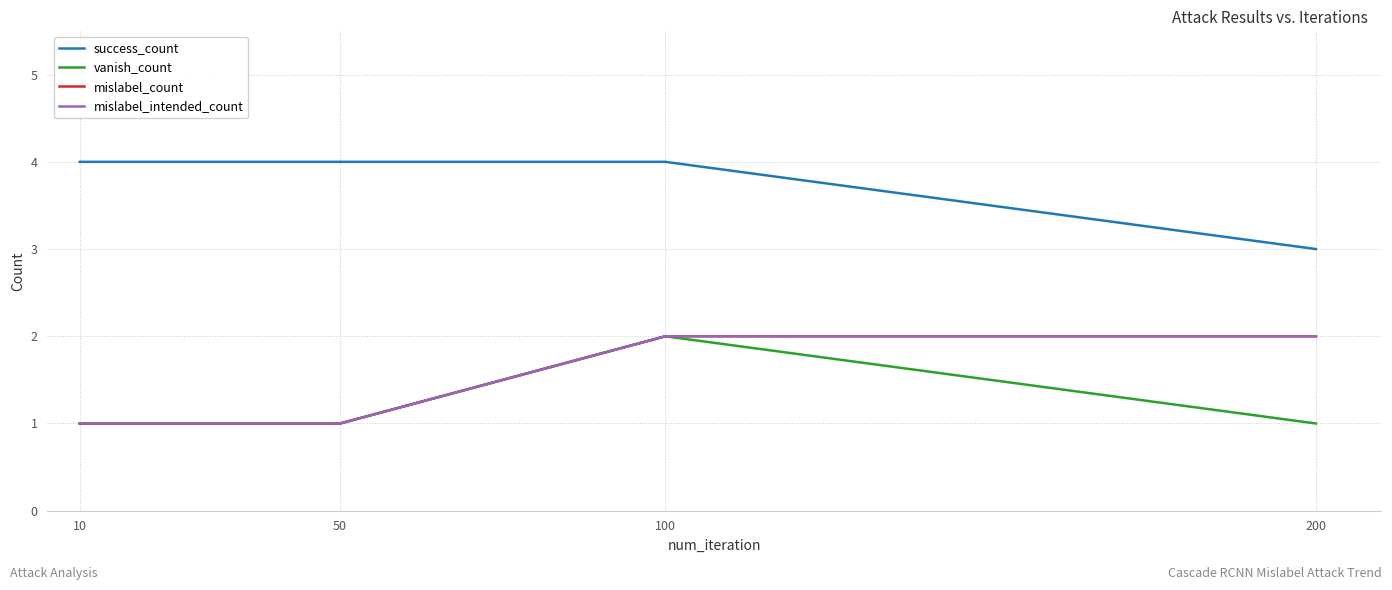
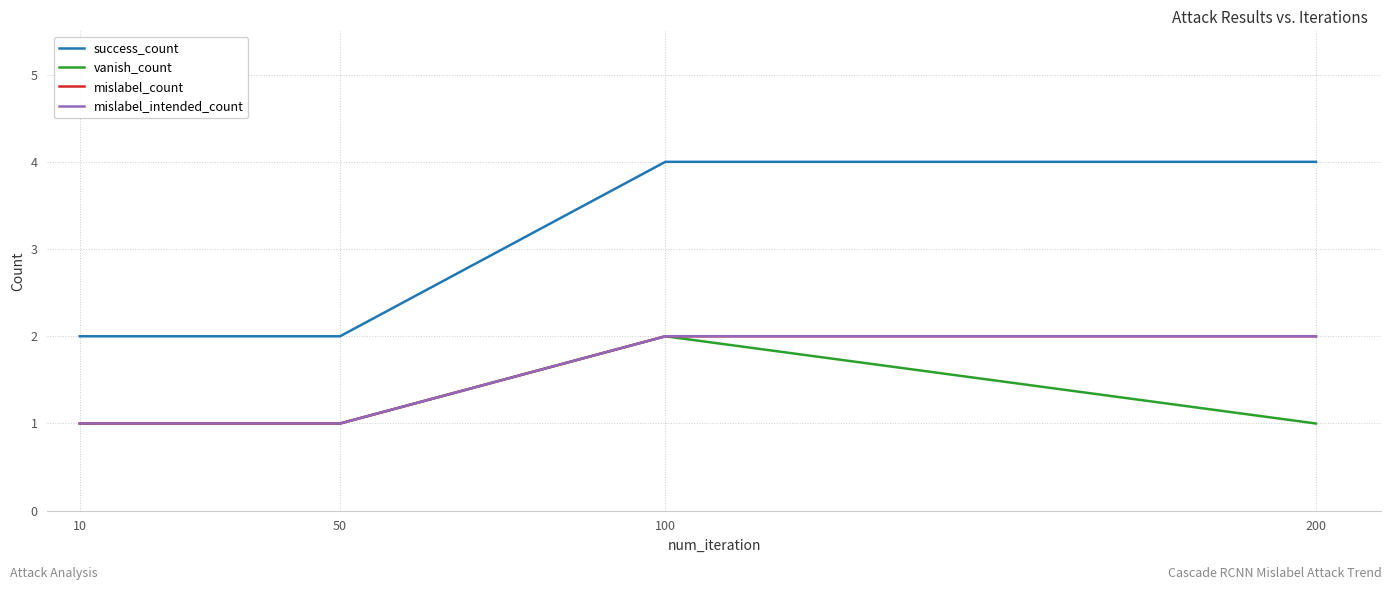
  {
    "success_count": {
-     "10": 4,
-     "50": 4,
+     "10": 2,
+     "50": 2,
      "100": 4,
-     "200": 3
+     "200": 4
    },
    "vanish_count": {
      "200": 1
    },
    "mislabel_intended_count": {
      "200": 2
    }
  }
